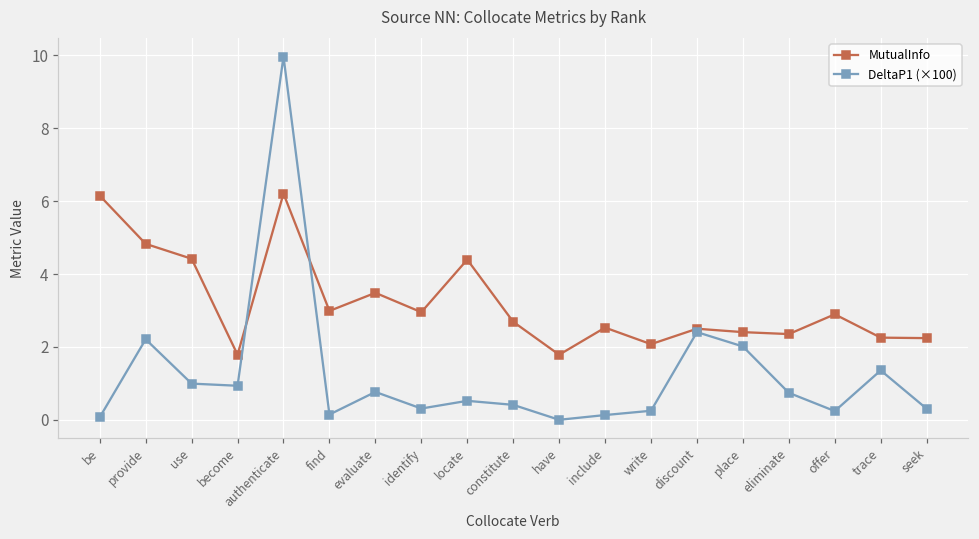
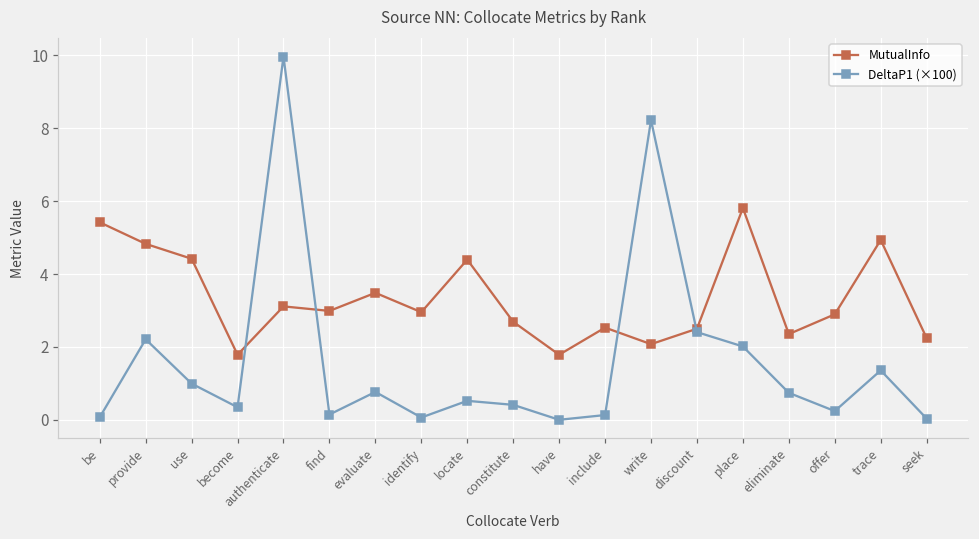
  {
    "MutualInfo": {
-     "be": 6.2,
+     "be": 5.4,
      "provide": 4.8,
      "use": 4.4,
      "become": 1.8,
-     "authenticate": 6.2,
+     "authenticate": 3.1,
      "find": 3.0,
      "evaluate": 3.5,
      "identify": 3.0,
      "locate": 4.4,
      "constitute": 2.7,
      "have": 1.8,
      "include": 2.5,
      "write": 2.1,
      "discount": 2.5,
-     "place": 2.4,
+     "place": 5.8,
      "eliminate": 2.4,
      "offer": 2.9,
-     "trace": 2.3,
+     "trace": 4.9,
      "seek": 2.2
    },
    "DeltaP1 (×100)": {
      "be": 0.1,
      "provide": 2.2,
      "use": 1.0,
-     "become": 0.9,
+     "become": 0.3,
      "authenticate": 10.0,
      "find": 0.1,
      "evaluate": 0.8,
-     "identify": 0.3,
+     "identify": 0.1,
      "locate": 0.5,
      "constitute": 0.4,
      "have": 0.0,
      "include": 0.1,
-     "write": 0.3,
+     "write": 8.2,
      "discount": 2.4,
      "place": 2.0,
      "eliminate": 0.7,
      "offer": 0.2,
      "trace": 1.4,
-     "seek": 0.3
+     "seek": 0.0
    }
  }
